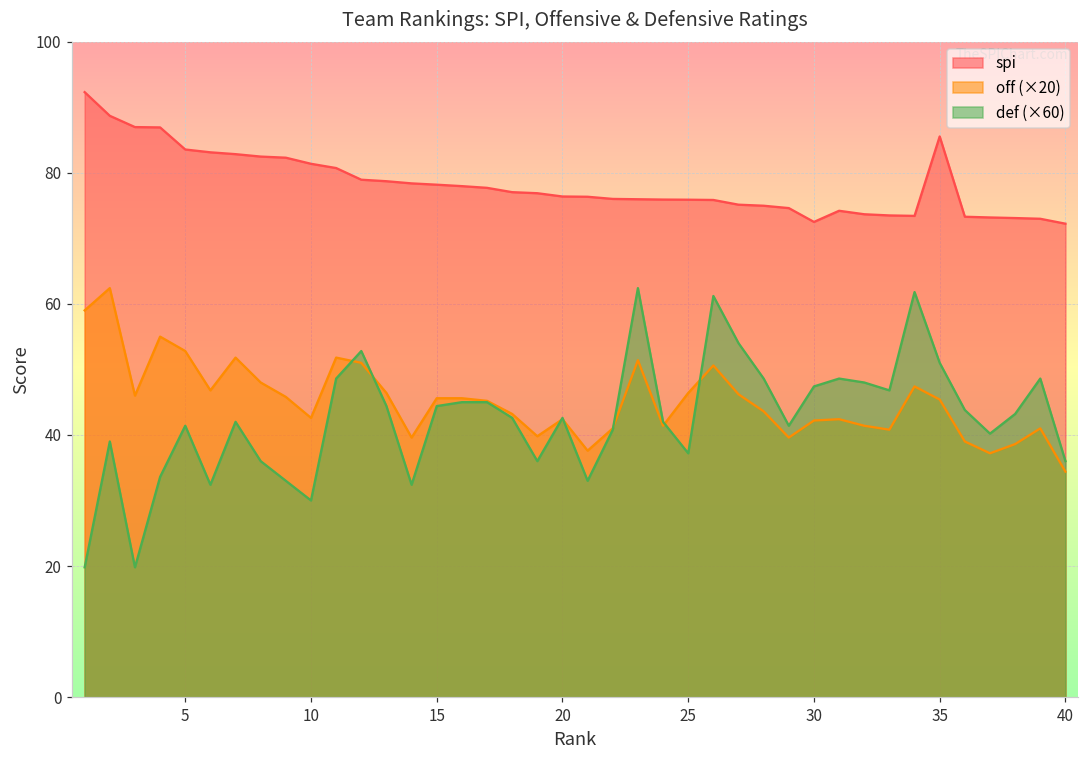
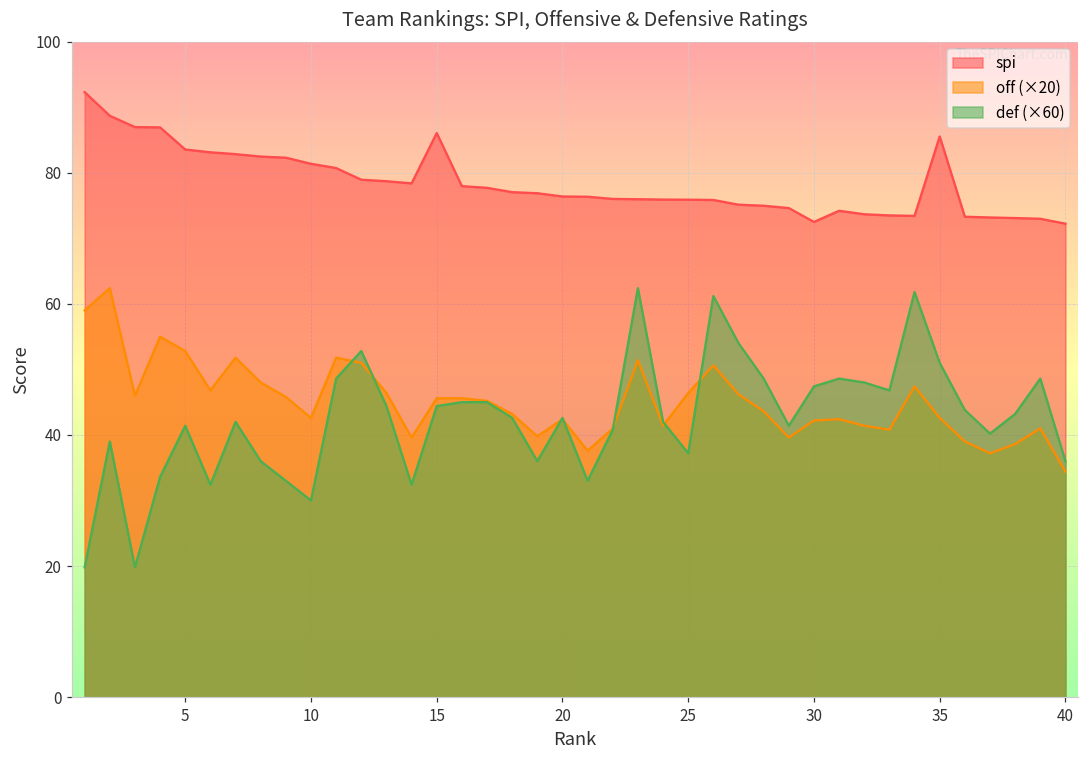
  {
    "spi": {
      "5": 84,
      "10": 81,
-     "15": 78,
+     "15": 86,
      "20": 76,
      "25": 76,
      "30": 73,
      "35": 86,
      "40": 72
    },
    "off (×20)": {
      "5": 53,
      "10": 43,
      "15": 46,
      "25": 46,
      "30": 42,
-     "35": 45,
+     "35": 43,
      "40": 34
    },
    "def (×60)": {
      "5": 41,
      "10": 30,
      "15": 44,
      "25": 37,
      "30": 47,
      "35": 51,
      "40": 36
    }
  }
